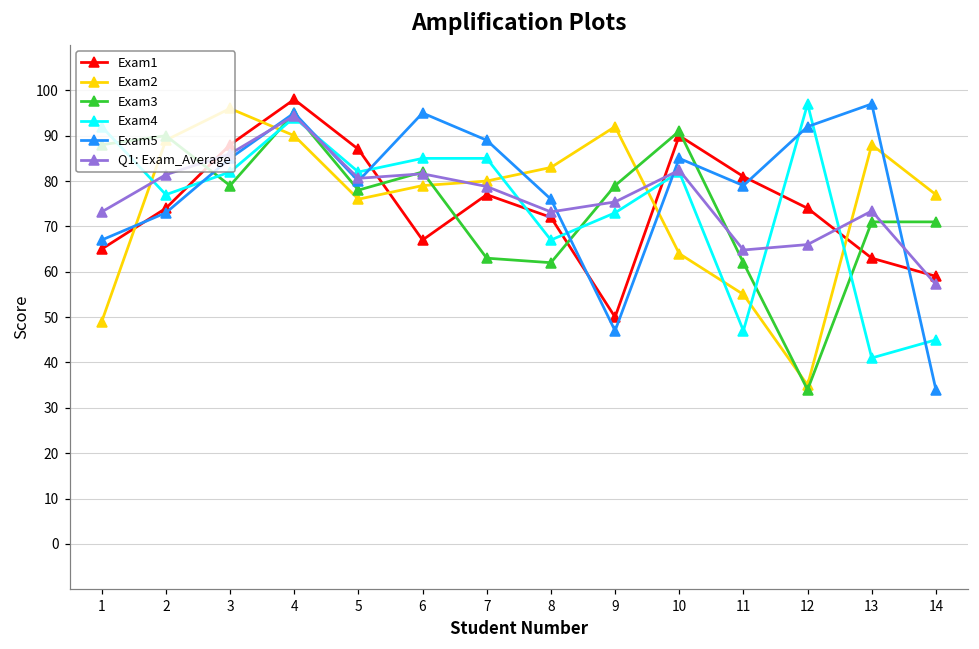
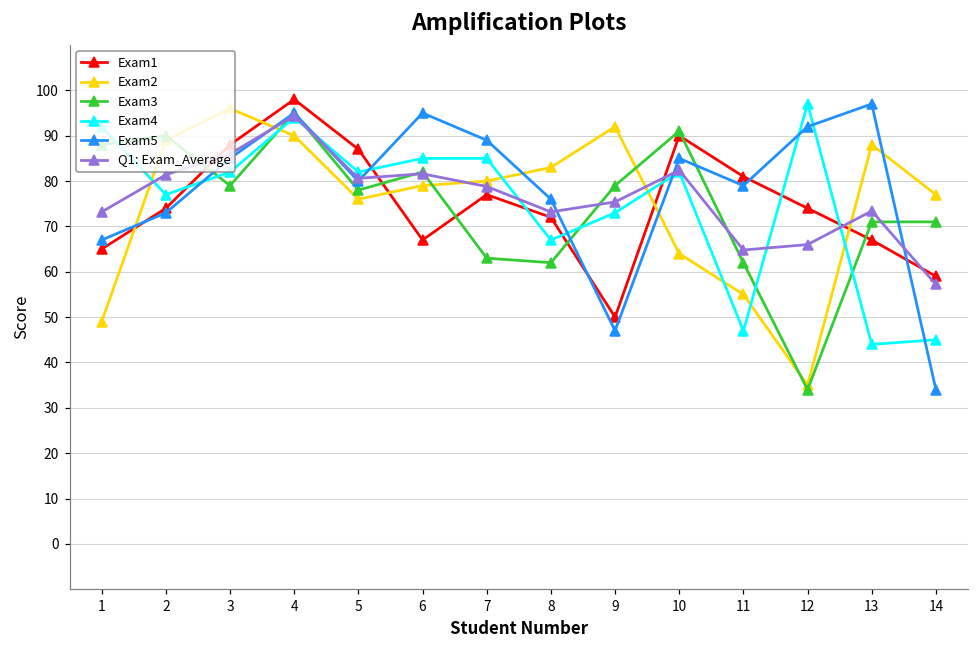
  {
    "Exam1": {
      "1": 65,
      "2": 74,
      "4": 98,
      "5": 87,
      "6": 67,
      "7": 77,
      "8": 72,
      "9": 50,
      "10": 90,
      "11": 81,
      "12": 74,
-     "13": 63,
+     "13": 67,
      "14": 59
    },
    "Exam2": {
      "1": 49,
      "4": 90,
      "5": 76,
      "6": 79,
      "7": 80,
      "8": 83,
      "9": 92,
      "10": 64,
      "11": 55,
      "12": 35,
      "13": 88,
      "14": 77
    },
    "Exam3": {
      "3": 79,
      "5": 78,
      "7": 63,
      "8": 62,
      "9": 79,
      "10": 91,
      "11": 62,
      "12": 34,
      "13": 71,
      "14": 71
    },
    "Exam4": {
      "2": 77,
      "5": 82,
      "6": 85,
      "7": 85,
      "8": 67,
      "9": 73,
      "11": 47,
      "12": 97,
-     "13": 41,
+     "13": 44,
      "14": 45
    },
    "Exam5": {
      "1": 67,
      "2": 73,
      "6": 95,
      "7": 89,
      "8": 76,
      "9": 47,
      "10": 85,
      "11": 79,
      "12": 92,
      "13": 97,
      "14": 34
    },
    "Q1: Exam_Average": {
      "1": 73,
      "7": 79,
      "8": 73,
      "9": 75,
      "11": 65,
      "12": 66,
      "13": 73,
      "14": 57
    }
  }
